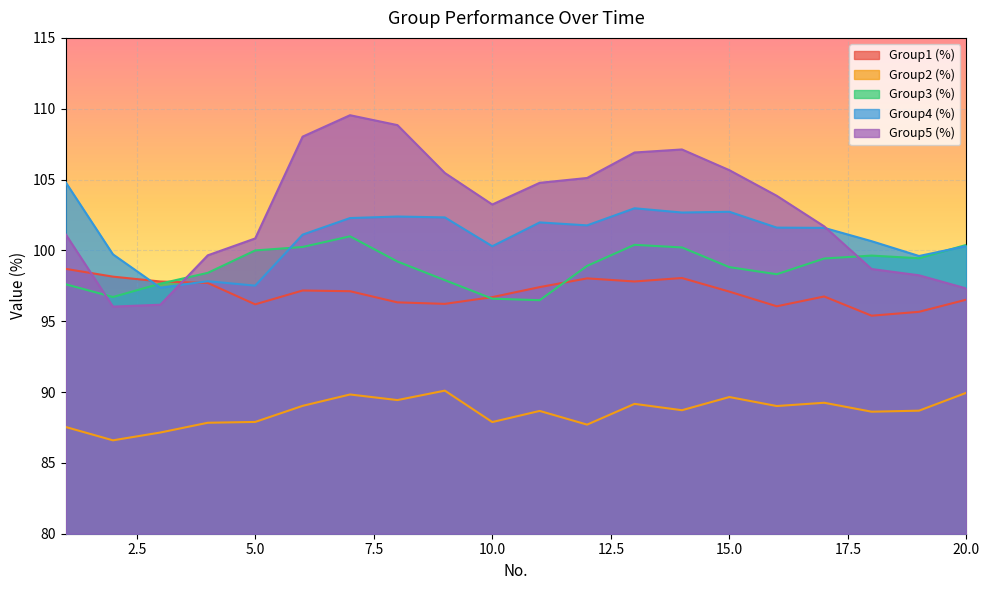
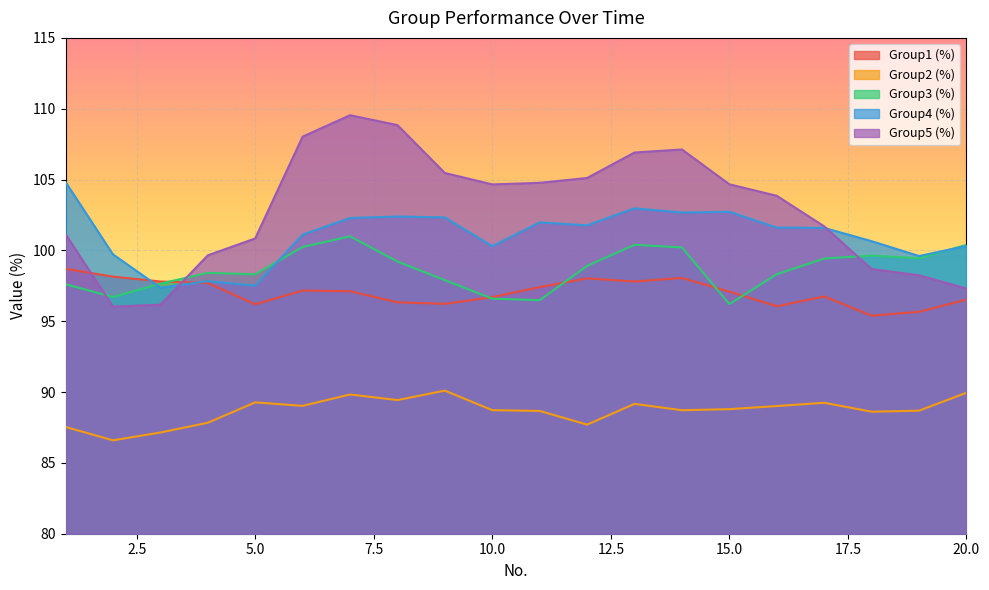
  {
    "Group1 (%)": {
      "5.0": 96.2,
      "15.0": 97.1,
      "20.0": 96.5
    },
    "Group2 (%)": {
-     "5.0": 87.9,
-     "10.0": 87.9,
-     "15.0": 89.6,
+     "5.0": 89.3,
+     "10.0": 88.7,
+     "15.0": 88.8,
      "20.0": 90.0
    },
    "Group3 (%)": {
-     "5.0": 100.0,
-     "15.0": 98.8
+     "5.0": 98.3,
+     "15.0": 96.2
    },
    "Group4 (%)": {
      "5.0": 97.5,
      "10.0": 100.3,
      "15.0": 102.7
    },
    "Group5 (%)": {
      "5.0": 100.8,
-     "10.0": 103.2,
-     "15.0": 105.7,
+     "10.0": 104.7,
+     "15.0": 104.7,
      "20.0": 97.3
    }
  }
